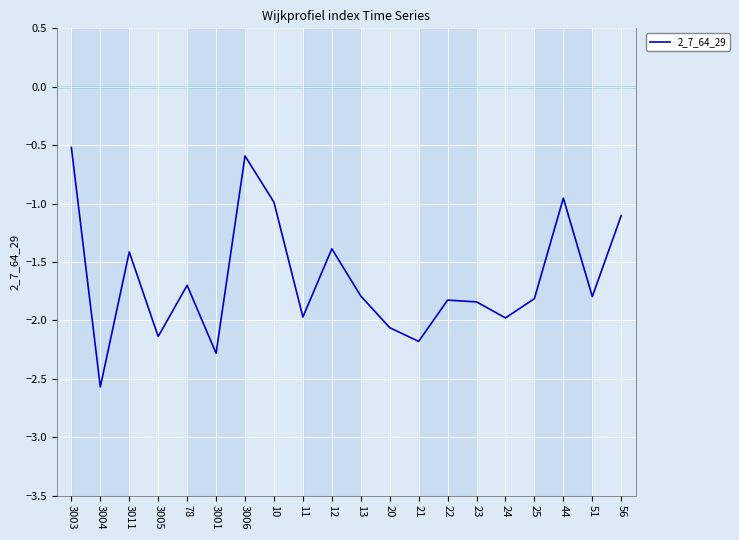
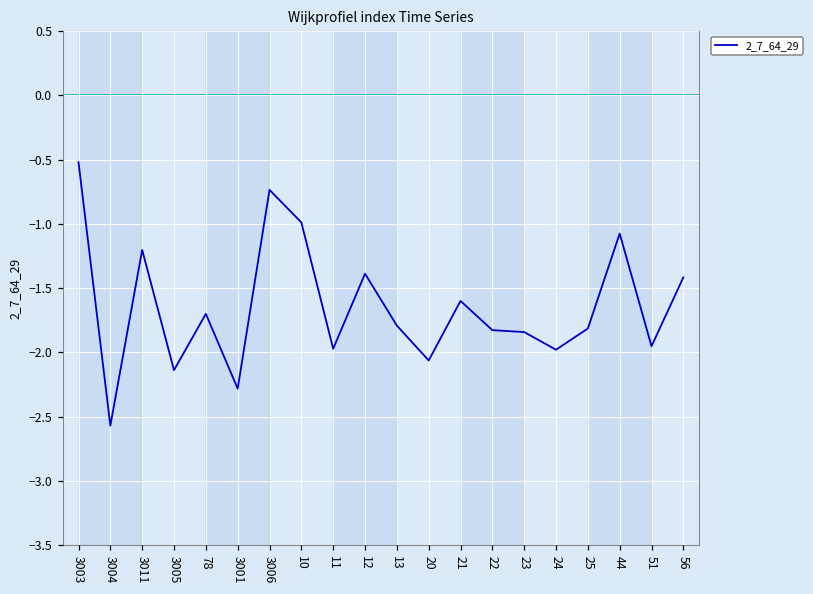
  {
    "3003": -0.52,
    "3004": -2.57,
-   "3011": -1.41,
+   "3011": -1.20,
    "3005": -2.14,
    "78": -1.70,
    "3001": -2.28,
-   "3006": -0.59,
+   "3006": -0.74,
    "10": -0.99,
    "11": -1.97,
    "12": -1.39,
    "13": -1.79,
    "20": -2.06,
-   "21": -2.18,
+   "21": -1.60,
    "22": -1.83,
    "23": -1.84,
    "24": -1.98,
    "25": -1.81,
-   "44": -0.95,
-   "51": -1.80,
-   "56": -1.10
+   "44": -1.07,
+   "51": -1.95,
+   "56": -1.42
  }
